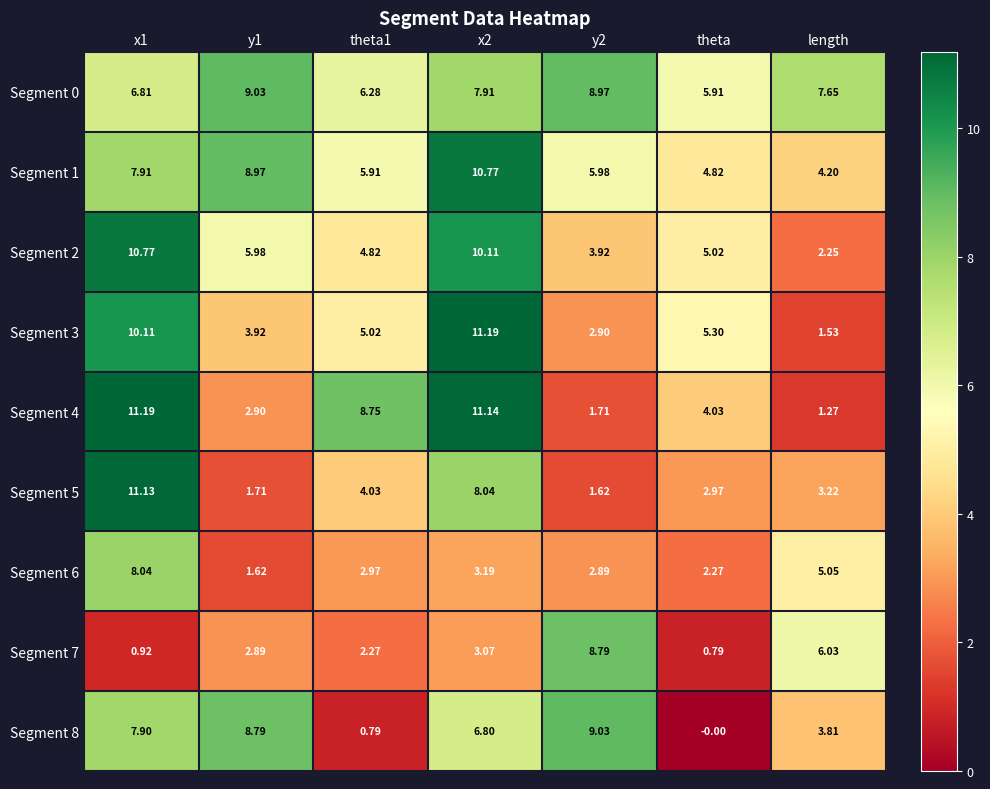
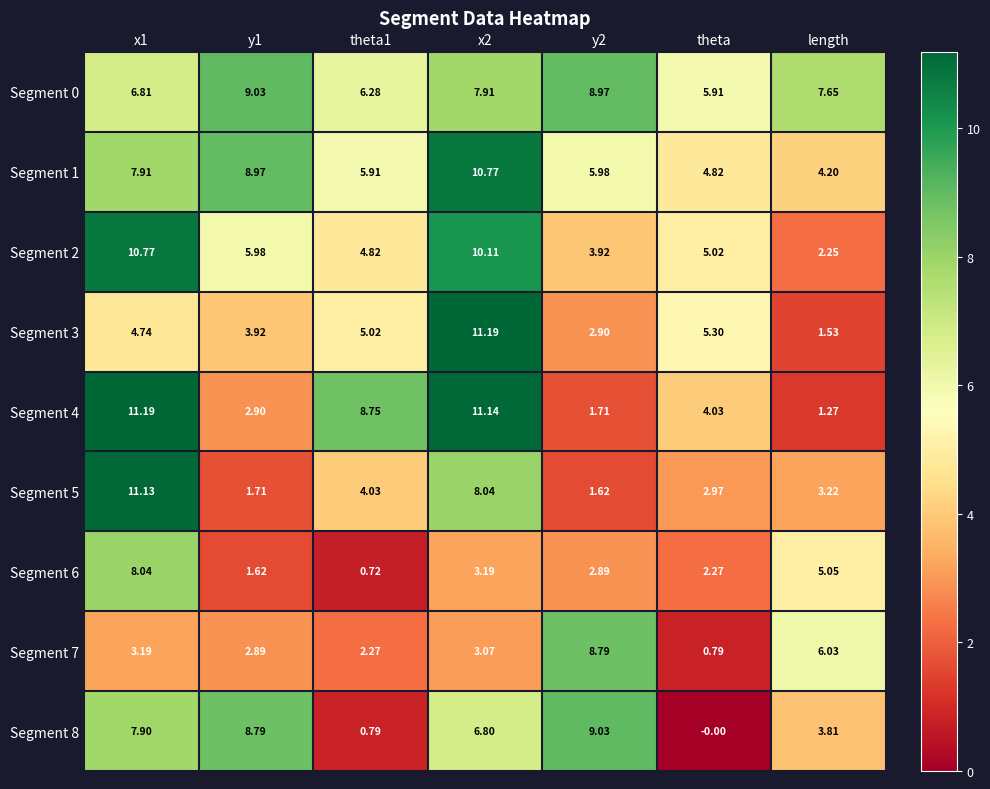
  {
    "Segment 0": {
      "x1": 6.81,
      "y1": 9.03,
      "theta1": 6.28,
      "x2": 7.91,
      "y2": 8.97,
      "theta": 5.91,
      "length": 7.65
    },
    "Segment 1": {
      "x1": 7.91,
      "y1": 8.97,
      "theta1": 5.91,
      "x2": 10.77,
      "y2": 5.98,
      "theta": 4.82,
      "length": 4.20
    },
    "Segment 2": {
      "x1": 10.77,
      "y1": 5.98,
      "theta1": 4.82,
      "x2": 10.11,
      "y2": 3.92,
      "theta": 5.02,
      "length": 2.25
    },
    "Segment 3": {
-     "x1": 10.11,
+     "x1": 4.74,
      "y1": 3.92,
      "theta1": 5.02,
      "x2": 11.19,
      "y2": 2.90,
      "theta": 5.30,
      "length": 1.53
    },
    "Segment 4": {
      "x1": 11.19,
      "y1": 2.90,
      "theta1": 8.75,
      "x2": 11.14,
      "y2": 1.71,
      "theta": 4.03,
      "length": 1.27
    },
    "Segment 5": {
      "x1": 11.13,
      "y1": 1.71,
      "theta1": 4.03,
      "x2": 8.04,
      "y2": 1.62,
      "theta": 2.97,
      "length": 3.22
    },
    "Segment 6": {
      "x1": 8.04,
      "y1": 1.62,
-     "theta1": 2.97,
+     "theta1": 0.72,
      "x2": 3.19,
      "y2": 2.89,
      "theta": 2.27,
      "length": 5.05
    },
    "Segment 7": {
-     "x1": 0.92,
+     "x1": 3.19,
      "y1": 2.89,
      "theta1": 2.27,
      "x2": 3.07,
      "y2": 8.79,
      "theta": 0.79,
      "length": 6.03
    },
    "Segment 8": {
      "x1": 7.90,
      "y1": 8.79,
      "theta1": 0.79,
      "x2": 6.80,
      "y2": 9.03,
      "theta": -0.00,
      "length": 3.81
    }
  }
